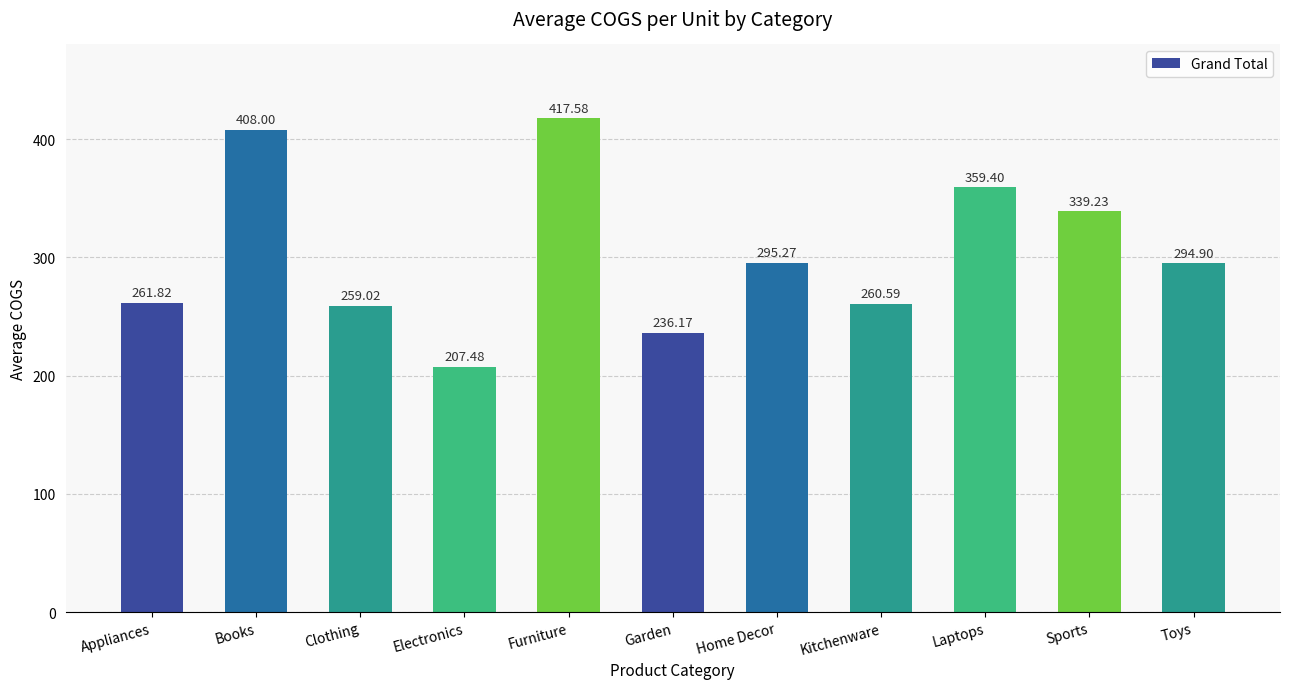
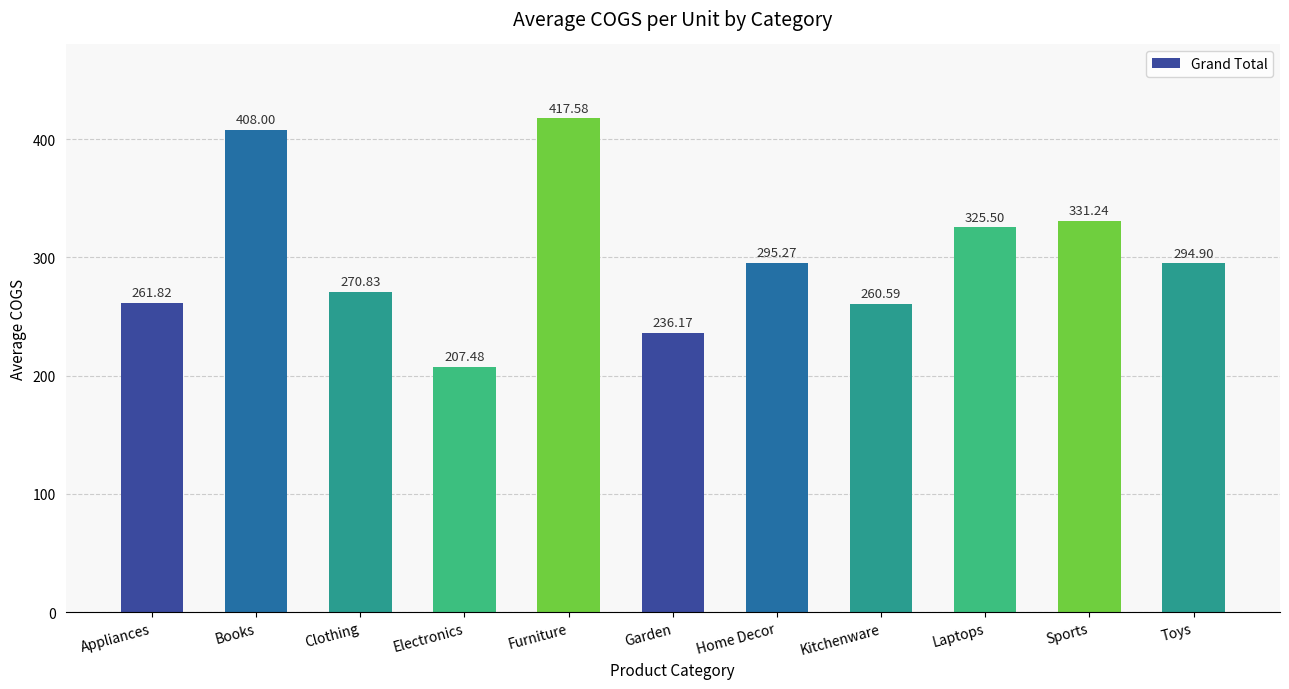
  {
    "Appliances": 261.82,
    "Books": 408.00,
-   "Clothing": 259.02,
+   "Clothing": 270.83,
    "Electronics": 207.48,
    "Furniture": 417.58,
    "Garden": 236.17,
    "Home Decor": 295.27,
    "Kitchenware": 260.59,
-   "Laptops": 359.40,
-   "Sports": 339.23,
+   "Laptops": 325.50,
+   "Sports": 331.24,
    "Toys": 294.90
  }
